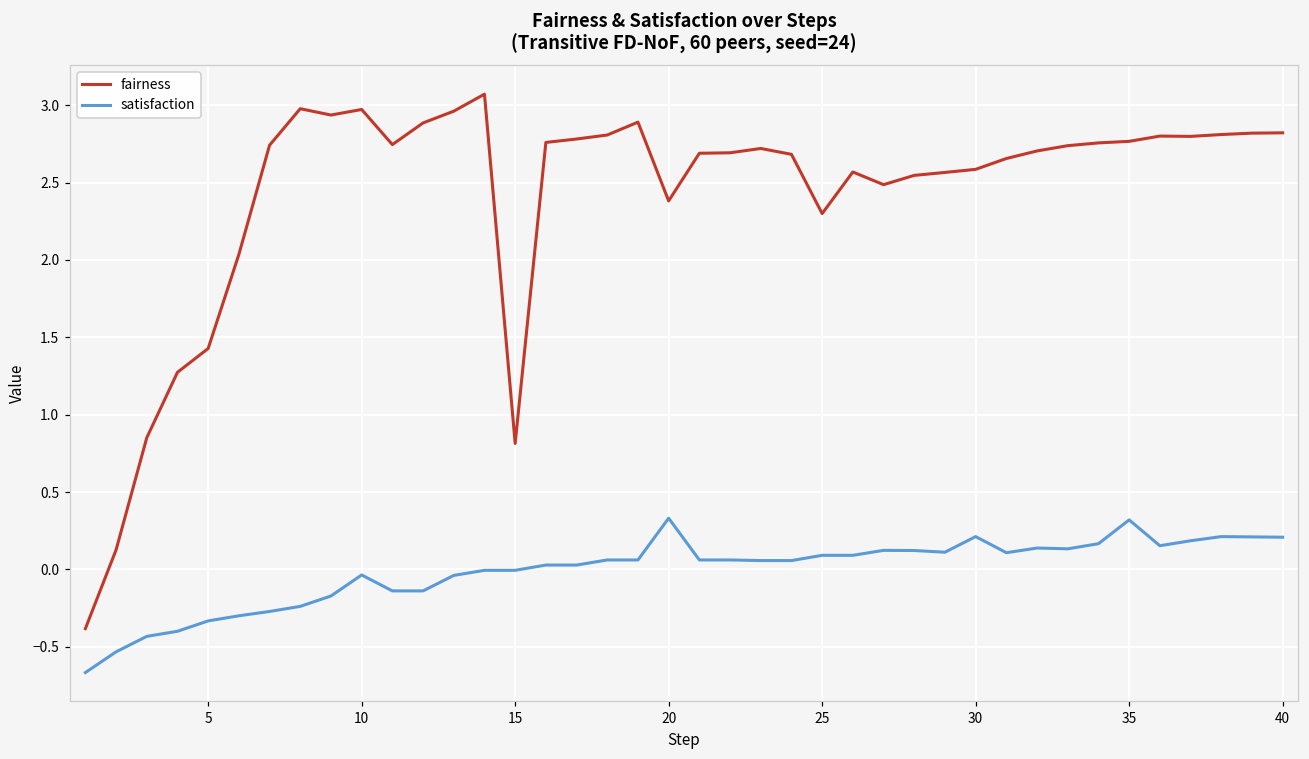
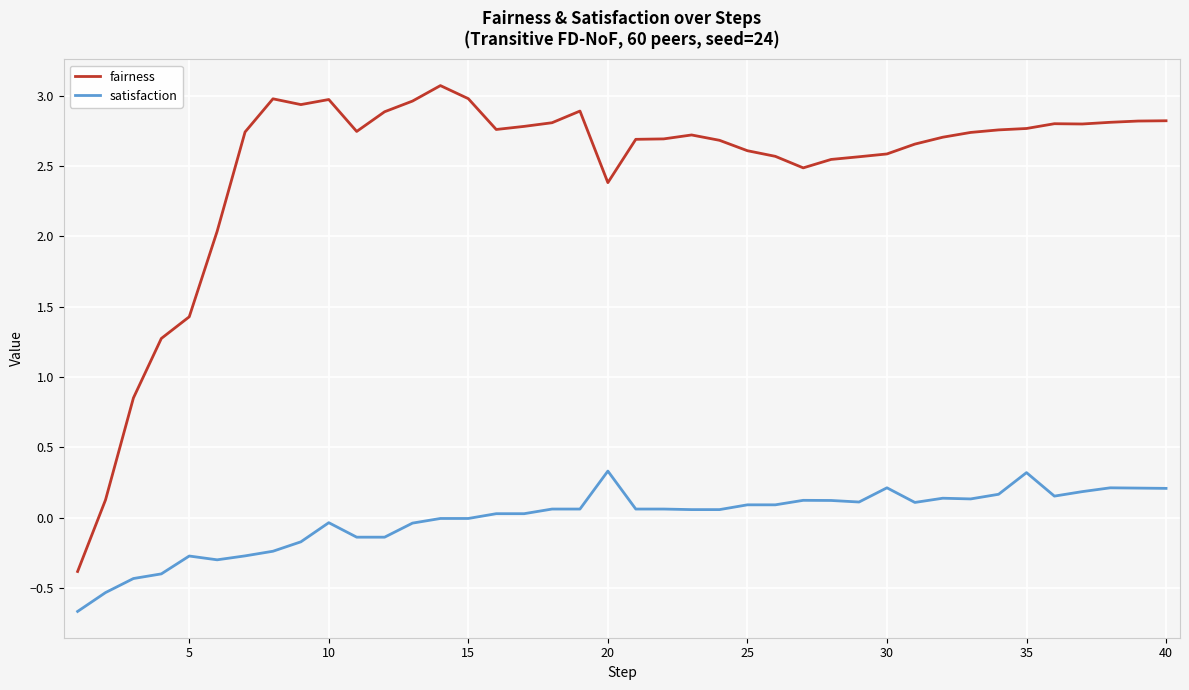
  {
    "fairness": {
      "5": 1.43,
      "10": 2.97,
-     "15": 0.81,
+     "15": 2.98,
      "20": 2.38,
-     "25": 2.30,
+     "25": 2.61,
      "30": 2.59,
      "35": 2.77,
      "40": 2.82
    },
    "satisfaction": {
-     "5": -0.33,
+     "5": -0.27,
      "10": -0.04,
      "15": -0.01,
      "20": 0.33,
      "25": 0.09,
      "30": 0.21,
      "35": 0.32,
      "40": 0.21
    }
  }
